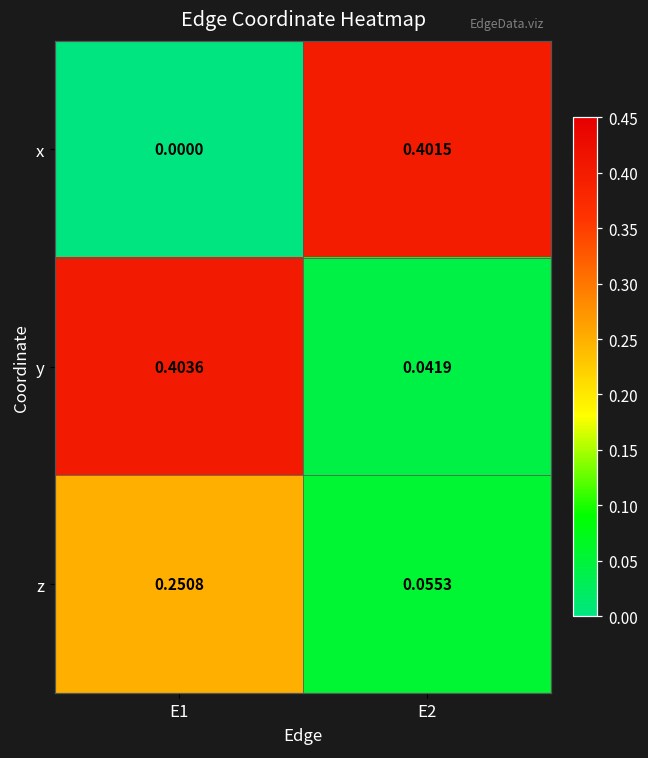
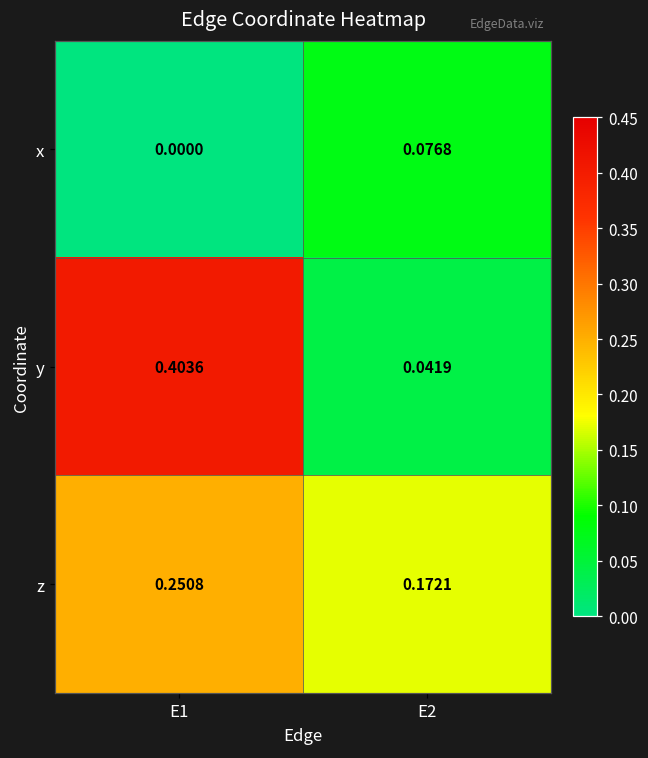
  {
    "x": {
      "E1": 0.0000,
-     "E2": 0.4015
+     "E2": 0.0768
    },
    "y": {
      "E1": 0.4036,
      "E2": 0.0419
    },
    "z": {
      "E1": 0.2508,
-     "E2": 0.0553
+     "E2": 0.1721
    }
  }
